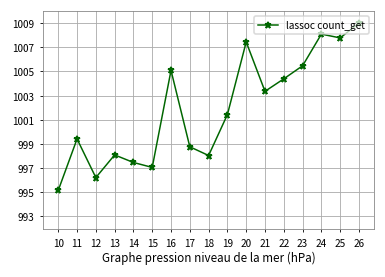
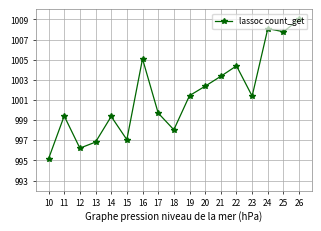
  {
    "10": 995.2,
    "11": 999.4,
    "12": 996.2,
-   "13": 998.1,
-   "14": 997.5,
+   "13": 996.8,
+   "14": 999.4,
    "15": 997.1,
    "16": 1005.1,
-   "17": 998.8,
+   "17": 999.7,
    "18": 998.0,
    "19": 1001.4,
-   "20": 1007.4,
+   "20": 1002.4,
    "21": 1003.4,
    "22": 1004.4,
-   "23": 1005.5,
+   "23": 1001.4,
    "25": 1007.8
  }
